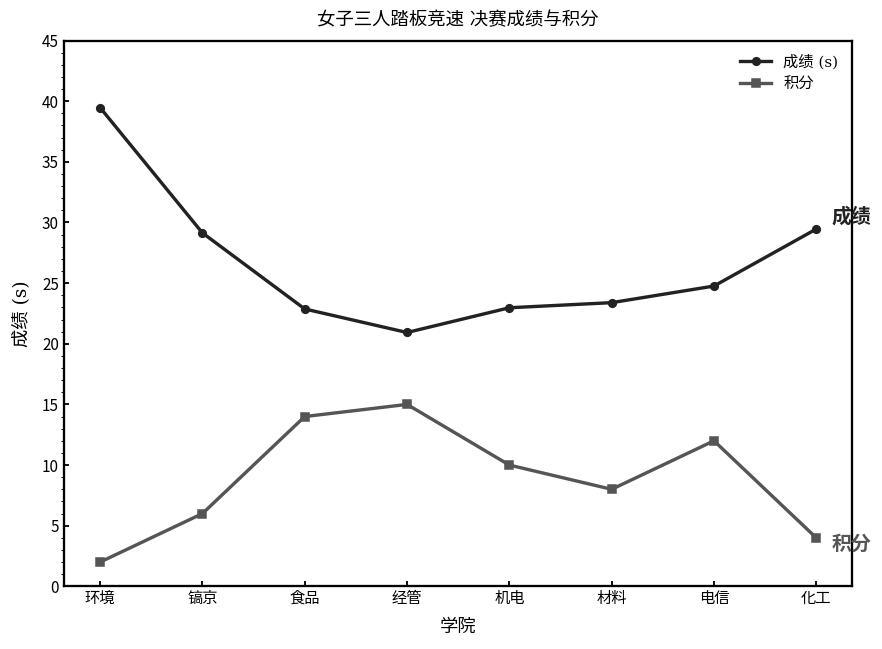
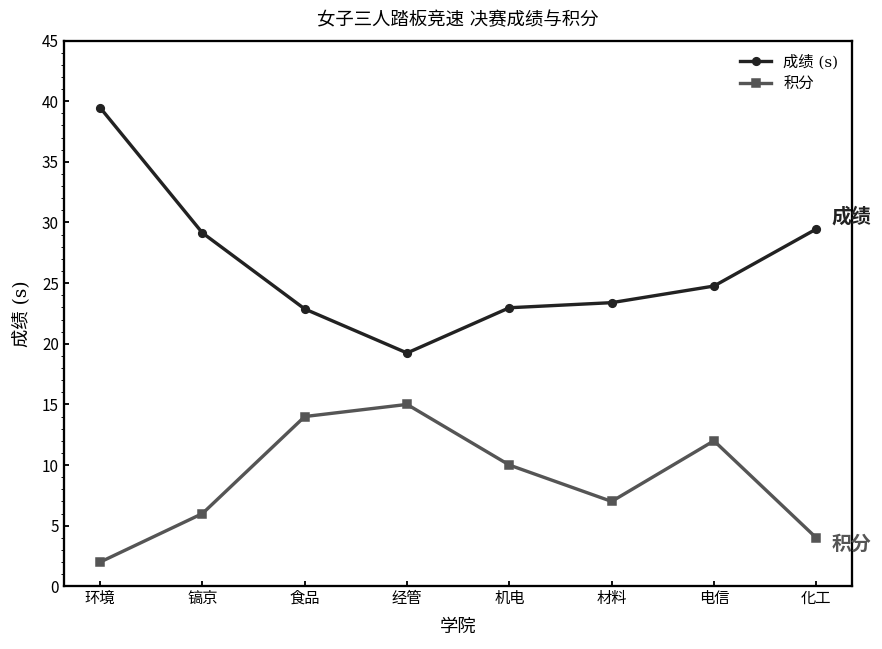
  {
    "成绩 (s)": {
      "环境": 39.5,
      "镐京": 29.1,
      "食品": 22.9,
-     "经管": 20.9,
+     "经管": 19.2,
      "机电": 23.0,
      "材料": 23.4,
      "电信": 24.8,
      "化工": 29.5
    },
    "积分": {
      "环境": 2,
      "镐京": 6,
      "食品": 14,
      "经管": 15,
      "机电": 10,
-     "材料": 8,
+     "材料": 7,
      "电信": 12,
      "化工": 4
    }
  }
